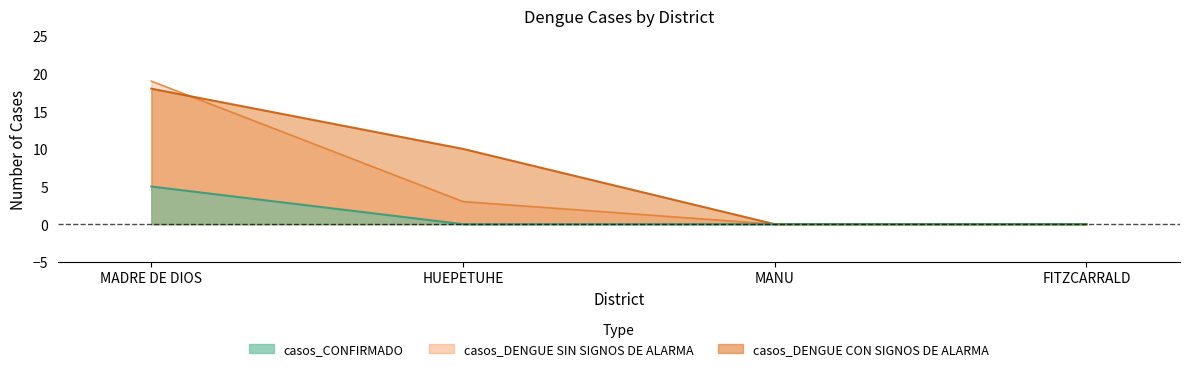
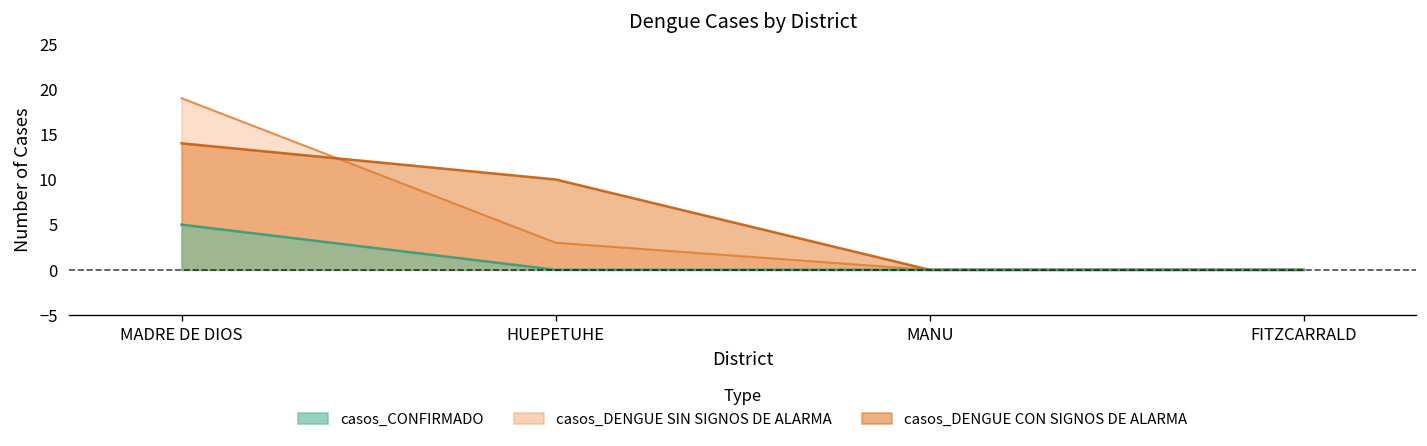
  {
    "casos_DENGUE SIN SIGNOS DE ALARMA": {
-     "MADRE DE DIOS": 18,
+     "MADRE DE DIOS": 14,
      "HUEPETUHE": 10
    }
  }
